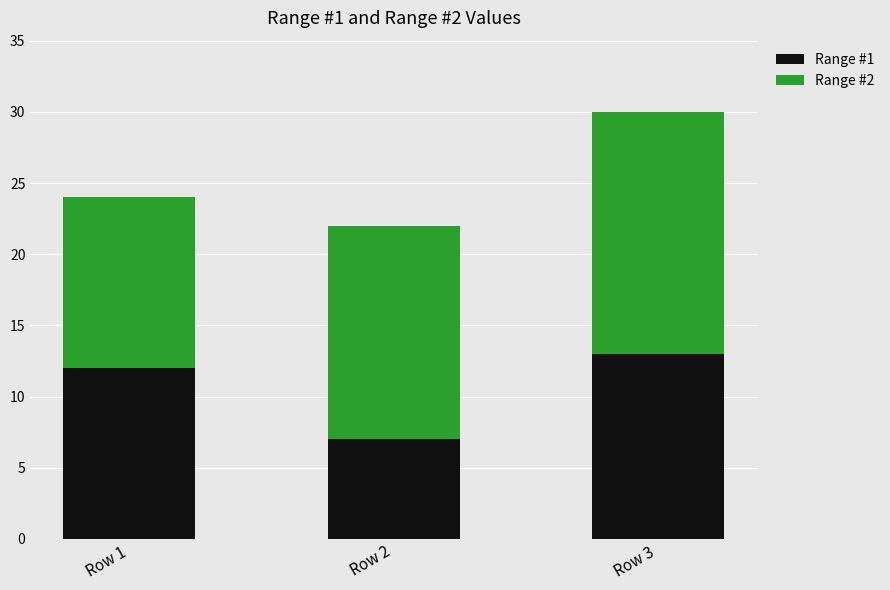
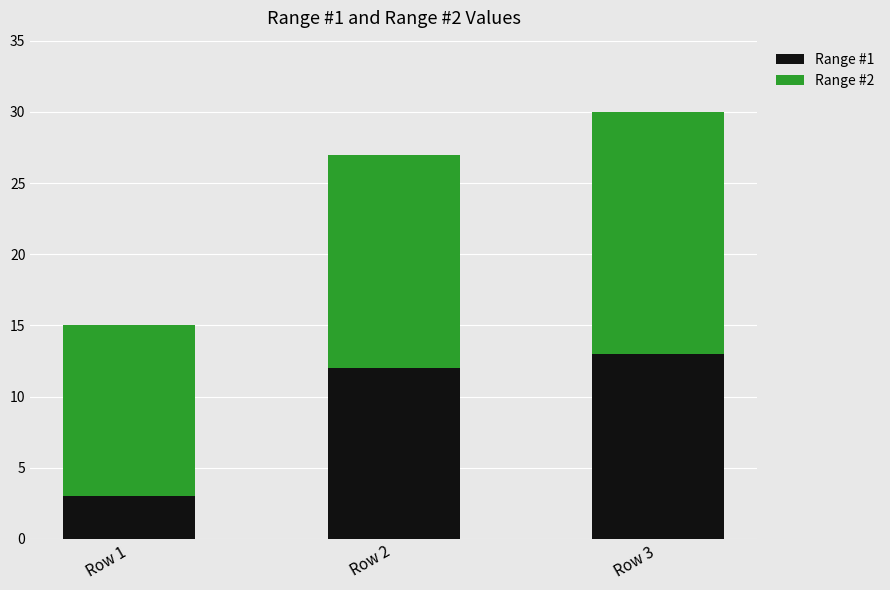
  {
    "Range #1": {
-     "Row 1": 12,
-     "Row 2": 7,
+     "Row 1": 3,
+     "Row 2": 12,
      "Row 3": 13
    },
    "Range #2": {
      "Row 1": 12,
      "Row 2": 15,
      "Row 3": 17
    }
  }
